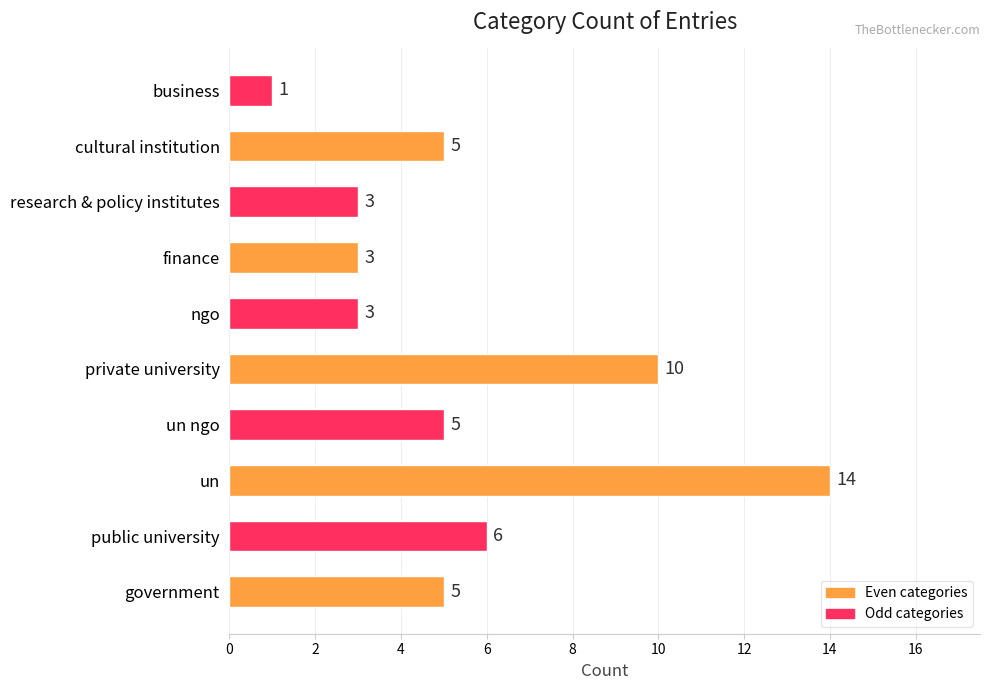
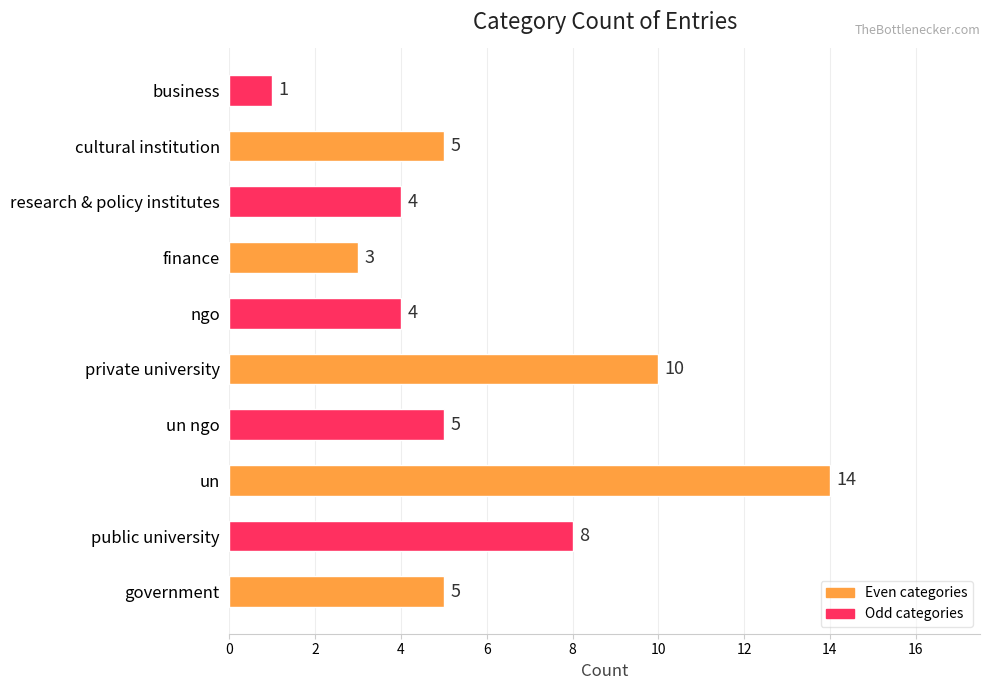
  {
    "business": 1,
    "cultural institution": 5,
-   "research & policy institutes": 3,
+   "research & policy institutes": 4,
    "finance": 3,
-   "ngo": 3,
+   "ngo": 4,
    "private university": 10,
    "un ngo": 5,
    "un": 14,
-   "public university": 6,
+   "public university": 8,
    "government": 5
  }
